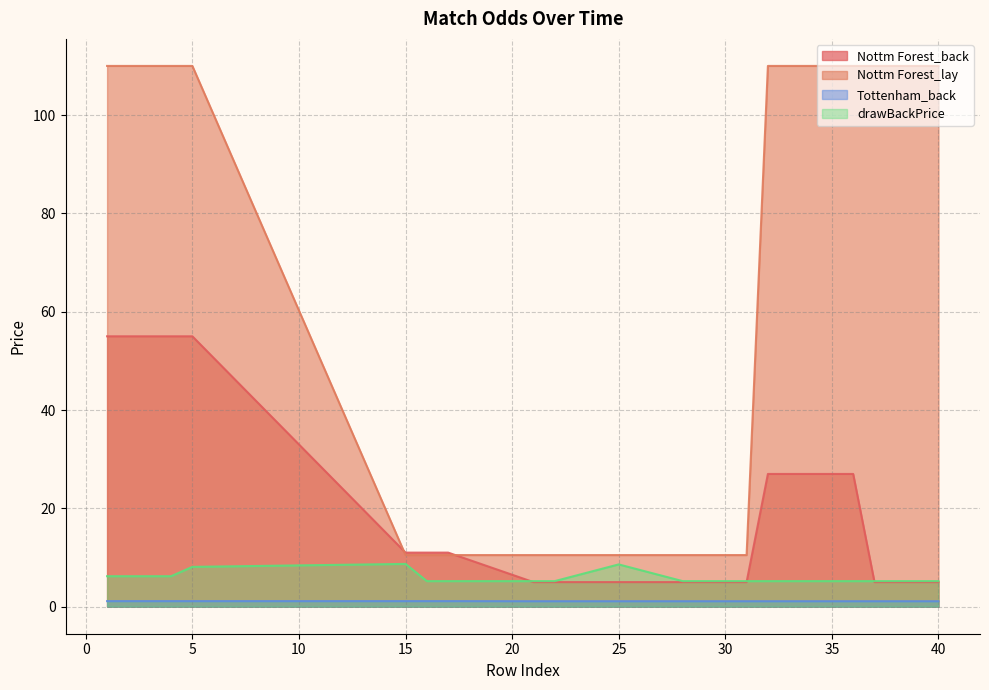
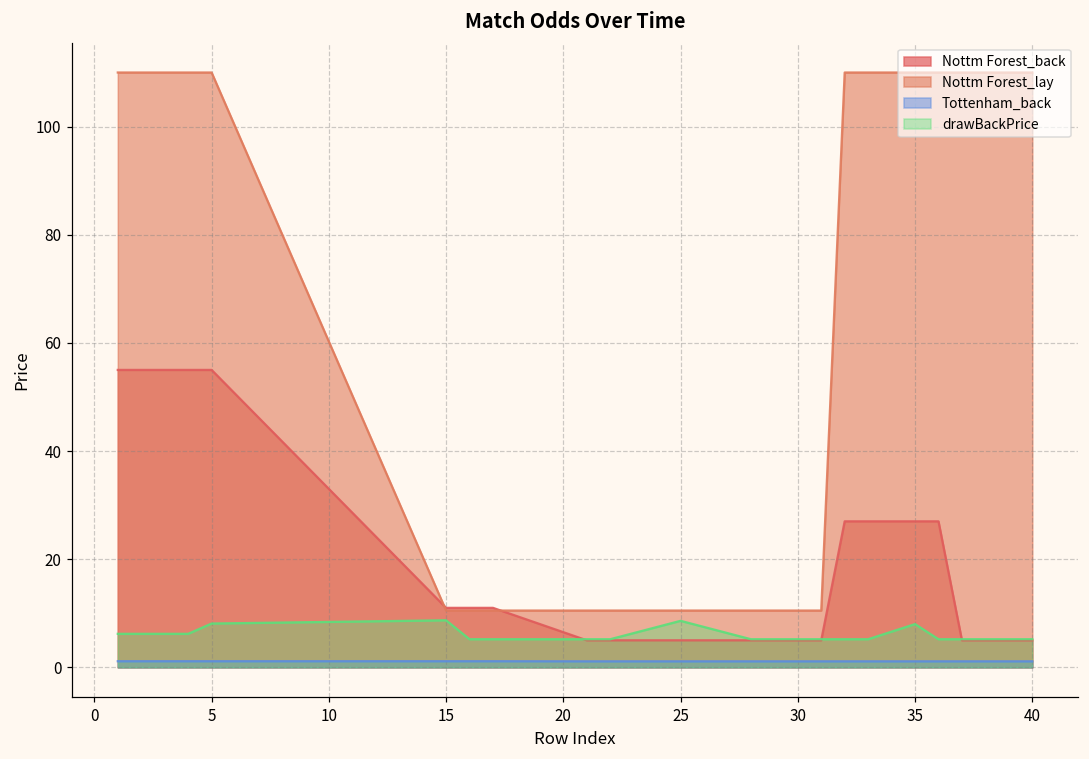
  {
    "Tottenham_back": {
      "5": 1,
      "15": 1,
      "25": 1,
      "35": 1,
      "40": 1
    },
    "drawBackPrice": {
      "5": 8,
      "15": 9,
      "25": 9,
-     "35": 5
+     "35": 8
    }
  }
